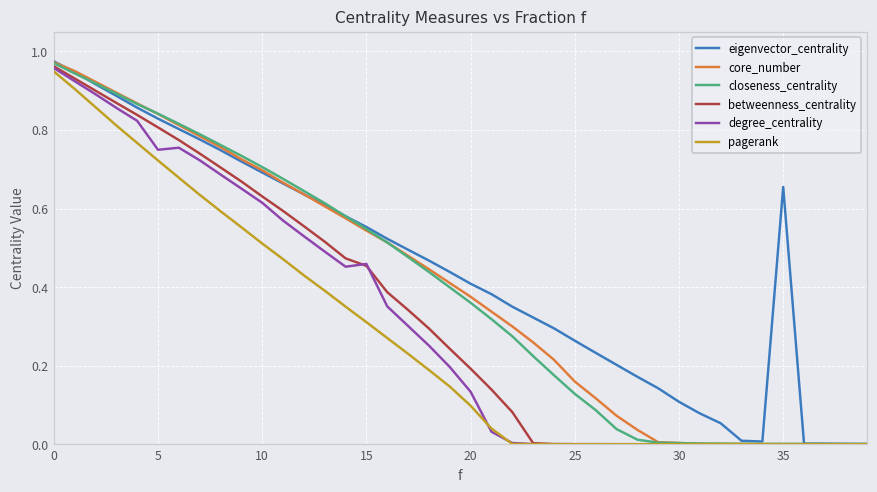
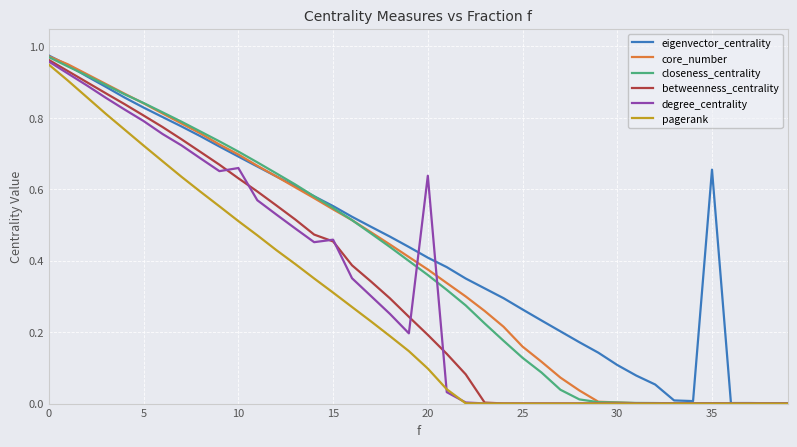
  {
    "eigenvector_centrality": {
      "5": 0.83,
      "20": 0.41,
      "25": 0.26,
      "30": 0.11,
      "35": 0.65
    },
    "closeness_centrality": {
      "10": 0.71,
      "20": 0.36,
      "25": 0.13
    },
    "betweenness_centrality": {
      "5": 0.81,
      "10": 0.63,
      "20": 0.19
    },
    "degree_centrality": {
-     "5": 0.75,
-     "10": 0.61,
-     "20": 0.13
+     "5": 0.79,
+     "10": 0.66,
+     "20": 0.64
    }
  }
